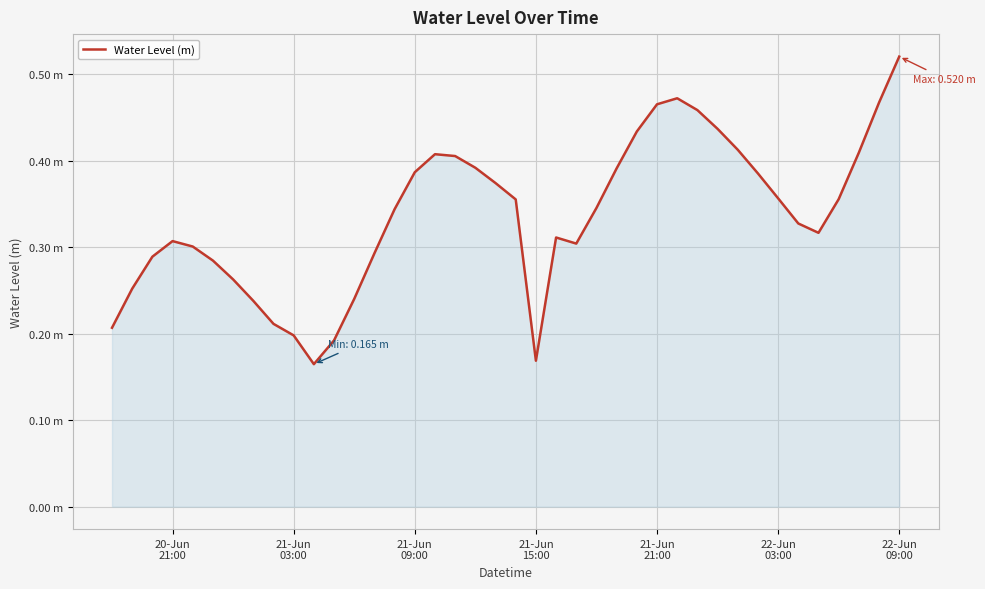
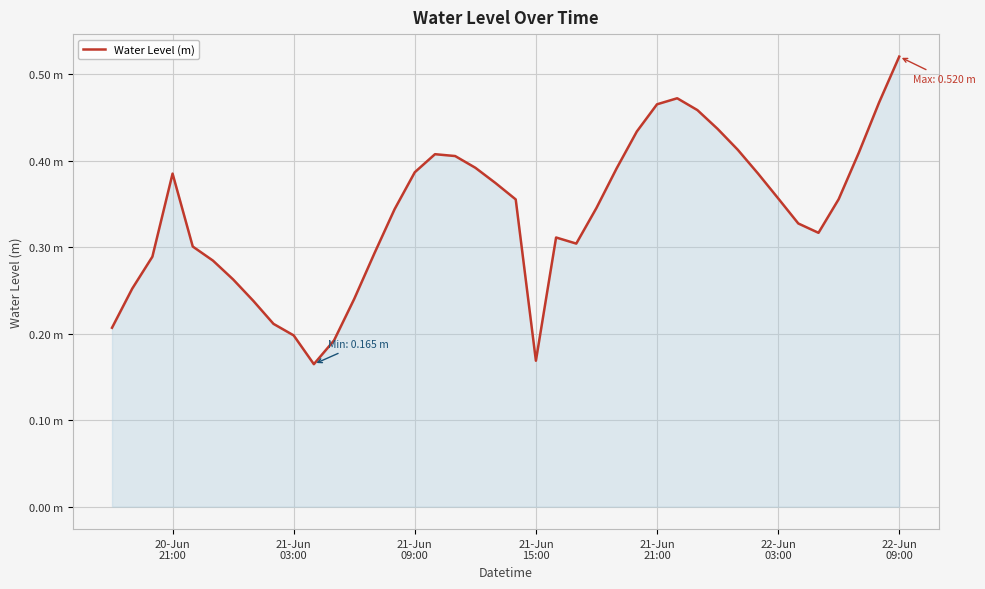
  {
-   "20-Jun 21:00": "0.31 m",
+   "20-Jun 21:00": "0.38 m",
    "21-Jun 03:00": "0.20 m",
    "21-Jun 09:00": "0.39 m",
    "21-Jun 15:00": "0.17 m",
    "21-Jun 21:00": "0.46 m",
    "22-Jun 03:00": "0.36 m"
  }
